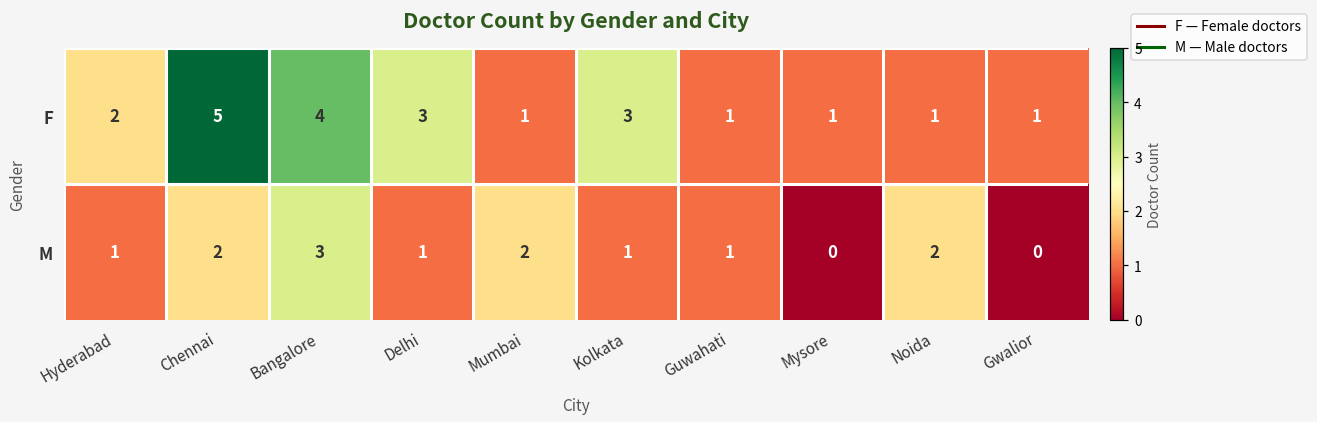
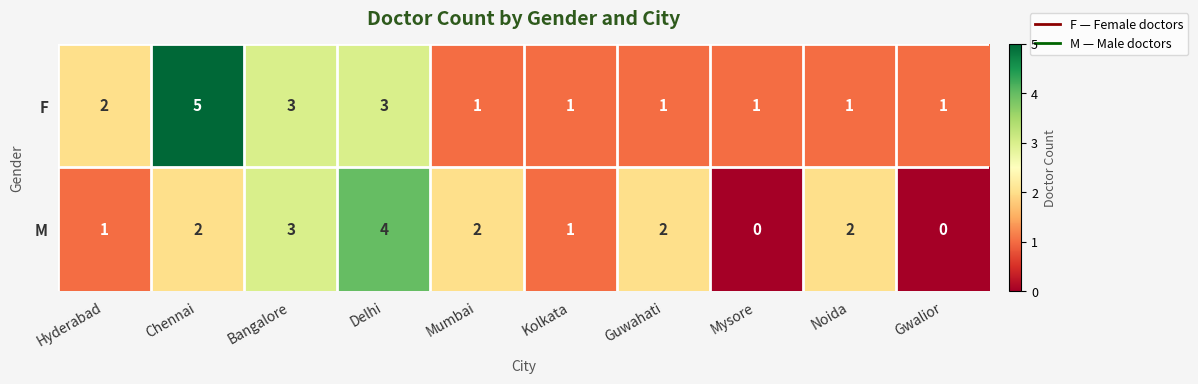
  {
    "F": {
      "Hyderabad": 2,
      "Chennai": 5,
-     "Bangalore": 4,
+     "Bangalore": 3,
      "Delhi": 3,
      "Mumbai": 1,
-     "Kolkata": 3,
+     "Kolkata": 1,
      "Guwahati": 1,
      "Mysore": 1,
      "Noida": 1,
      "Gwalior": 1
    },
    "M": {
      "Hyderabad": 1,
      "Chennai": 2,
      "Bangalore": 3,
-     "Delhi": 1,
+     "Delhi": 4,
      "Mumbai": 2,
      "Kolkata": 1,
-     "Guwahati": 1,
+     "Guwahati": 2,
      "Mysore": 0,
      "Noida": 2,
      "Gwalior": 0
    }
  }
